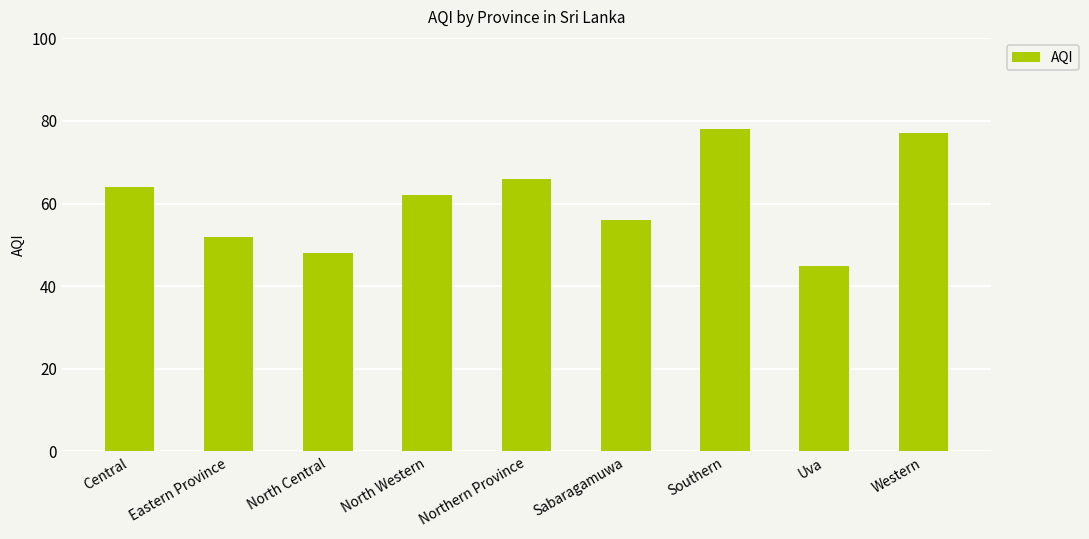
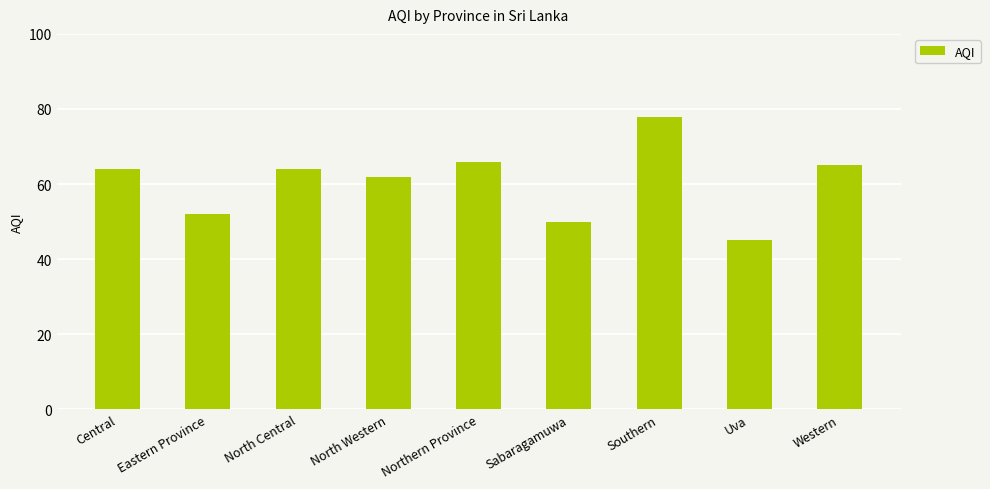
  {
    "Central": 64,
    "Eastern Province": 52,
-   "North Central": 48,
+   "North Central": 64,
    "North Western": 62,
    "Northern Province": 66,
-   "Sabaragamuwa": 56,
+   "Sabaragamuwa": 50,
    "Southern": 78,
    "Uva": 45,
-   "Western": 77
+   "Western": 65
  }
